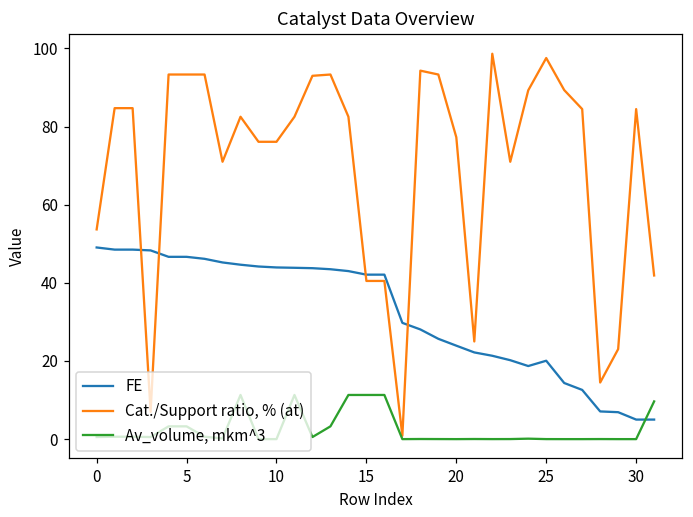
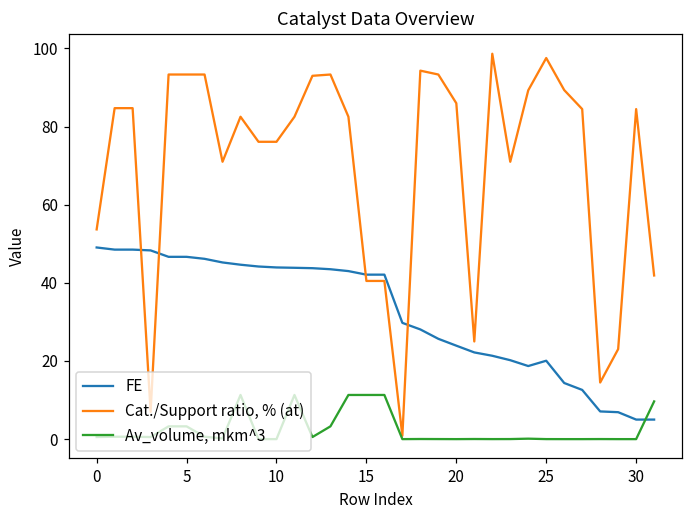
  {
    "FE": {
      "0": 49,
      "5": 47,
      "10": 44,
      "15": 42,
      "20": 24,
      "25": 20,
      "30": 5
    },
    "Cat./Support ratio, % (at)": {
      "0": 54,
      "5": 93,
      "10": 76,
      "15": 40,
-     "20": 77,
+     "20": 86,
      "25": 98,
      "30": 84
    },
    "Av_volume, mkm^3": {
      "15": 11,
      "20": 0,
      "25": 0,
      "30": 0
    }
  }
